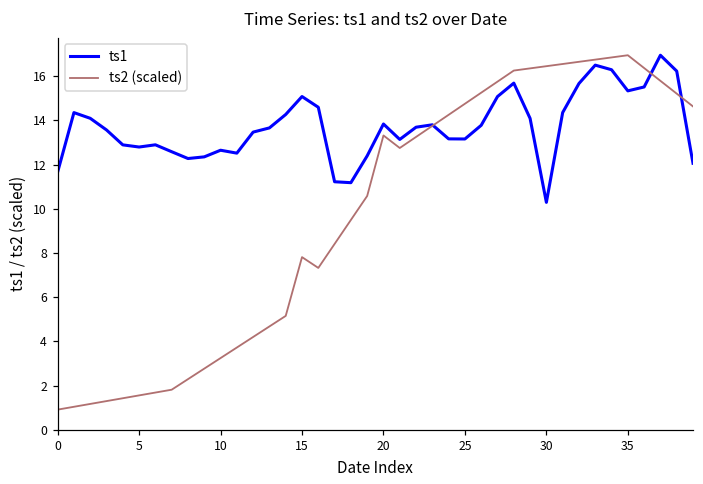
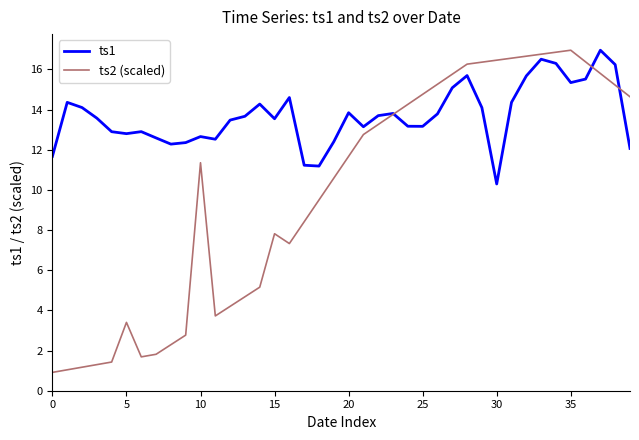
  {
    "ts1": {
      "0": 11.7,
      "5": 12.8,
      "10": 12.7,
-     "15": 15.1,
+     "15": 13.5,
      "20": 13.8,
      "25": 13.2,
      "30": 10.3,
      "35": 15.3
    },
    "ts2 (scaled)": {
      "0": 0.9,
-     "5": 1.6,
-     "10": 3.2,
+     "5": 3.4,
+     "10": 11.4,
      "15": 7.8,
-     "20": 13.3,
+     "20": 11.7,
      "25": 14.8,
      "30": 16.5,
      "35": 17.0
    }
  }
